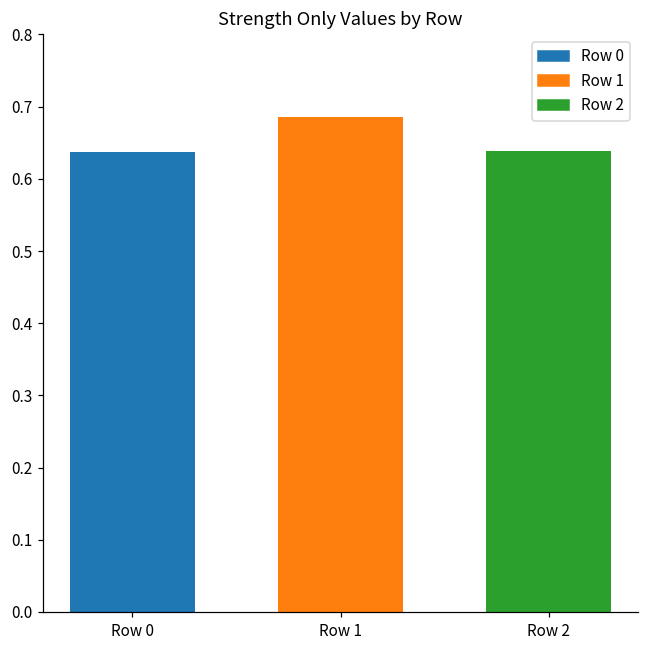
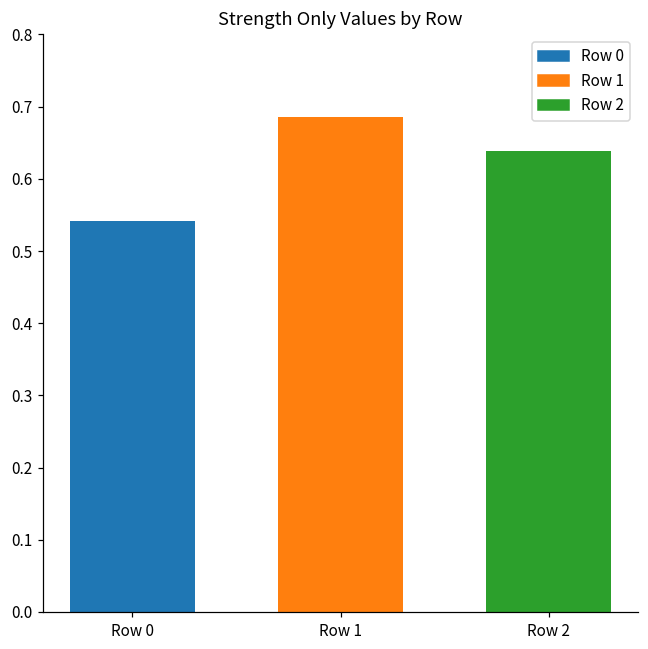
  {
-   "Row 0": 0.64,
+   "Row 0": 0.54,
    "Row 1": 0.69,
    "Row 2": 0.64
  }
